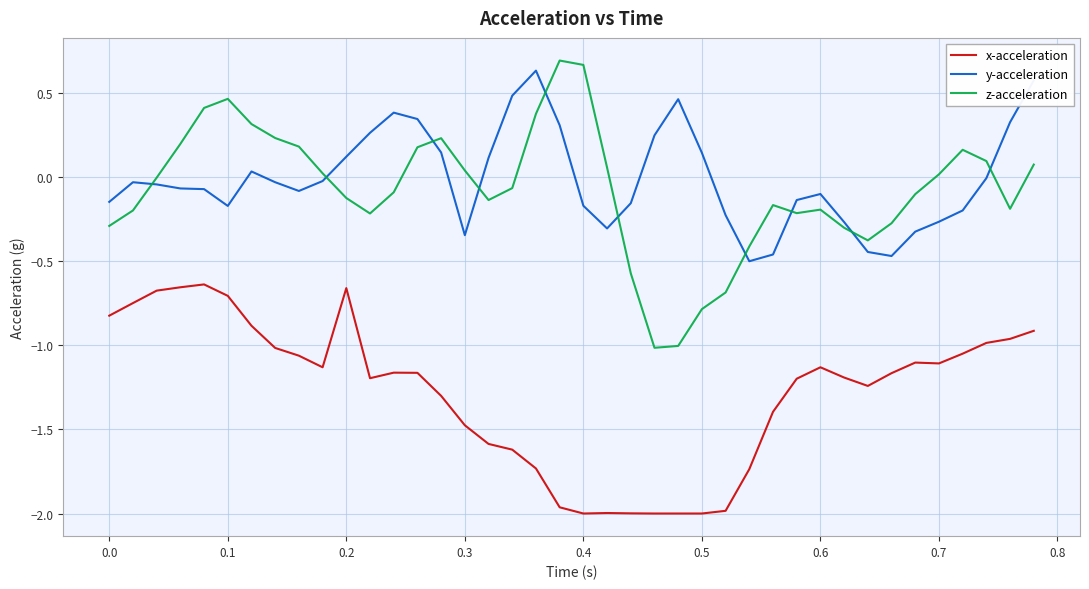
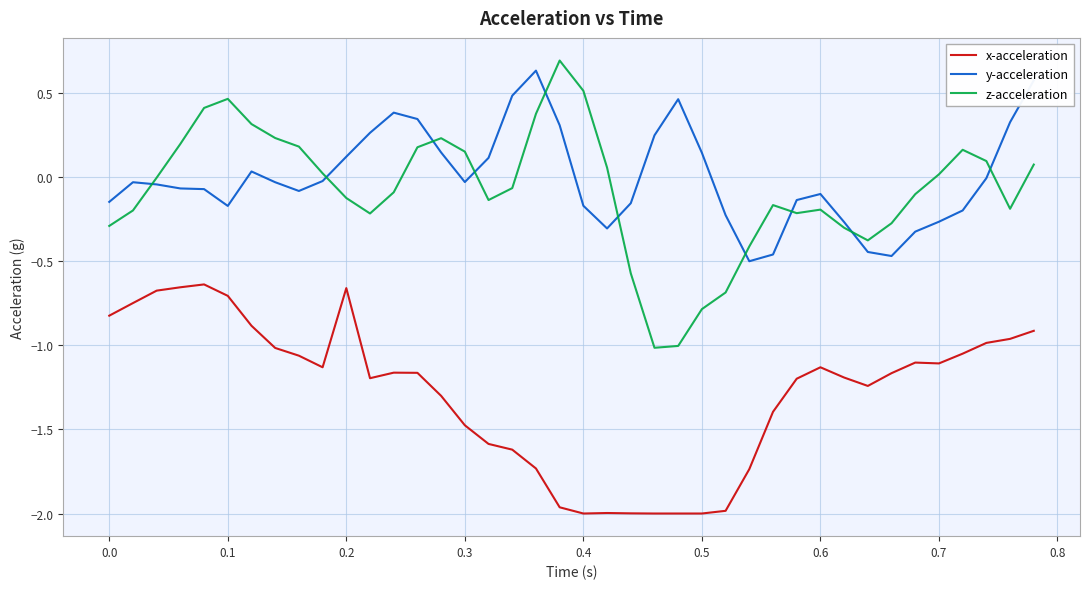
  {
    "x-acceleration": {
      "0.0": -0.82,
      "0.1": -0.71,
      "0.2": -0.66,
      "0.3": -1.48,
      "0.4": -2.00,
      "0.5": -2.00,
      "0.6": -1.13,
      "0.7": -1.11
    },
    "y-acceleration": {
      "0.0": -0.15,
      "0.1": -0.17,
      "0.2": 0.12,
-     "0.3": -0.34,
+     "0.3": -0.03,
      "0.4": -0.17,
      "0.5": 0.15,
      "0.6": -0.10,
      "0.7": -0.26
    },
    "z-acceleration": {
      "0.0": -0.29,
      "0.1": 0.47,
      "0.2": -0.12,
-     "0.3": 0.04,
-     "0.4": 0.67,
+     "0.3": 0.15,
+     "0.4": 0.52,
      "0.5": -0.78,
      "0.6": -0.19,
      "0.7": 0.02
    }
  }
